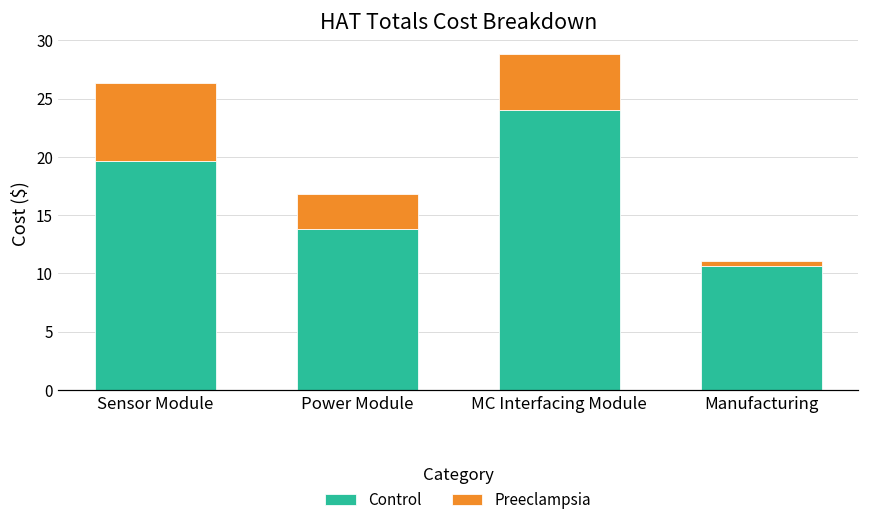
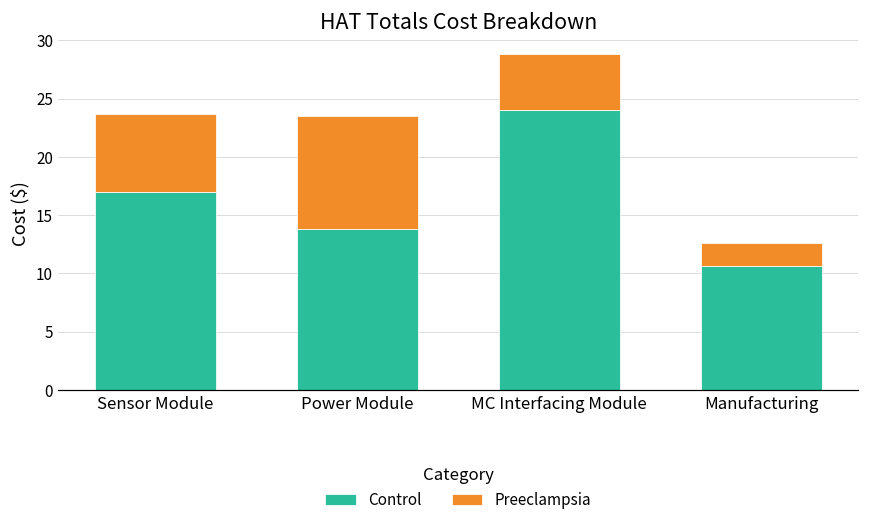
  {
    "Control": {
-     "Sensor Module": 19.6,
+     "Sensor Module": 17.0,
      "Power Module": 13.8,
      "MC Interfacing Module": 24.0,
      "Manufacturing": 10.6
    },
    "Preeclampsia": {
      "Sensor Module": 6.7,
-     "Power Module": 3.0,
+     "Power Module": 9.7,
      "MC Interfacing Module": 4.8,
-     "Manufacturing": 0.5
+     "Manufacturing": 2.0
    }
  }
